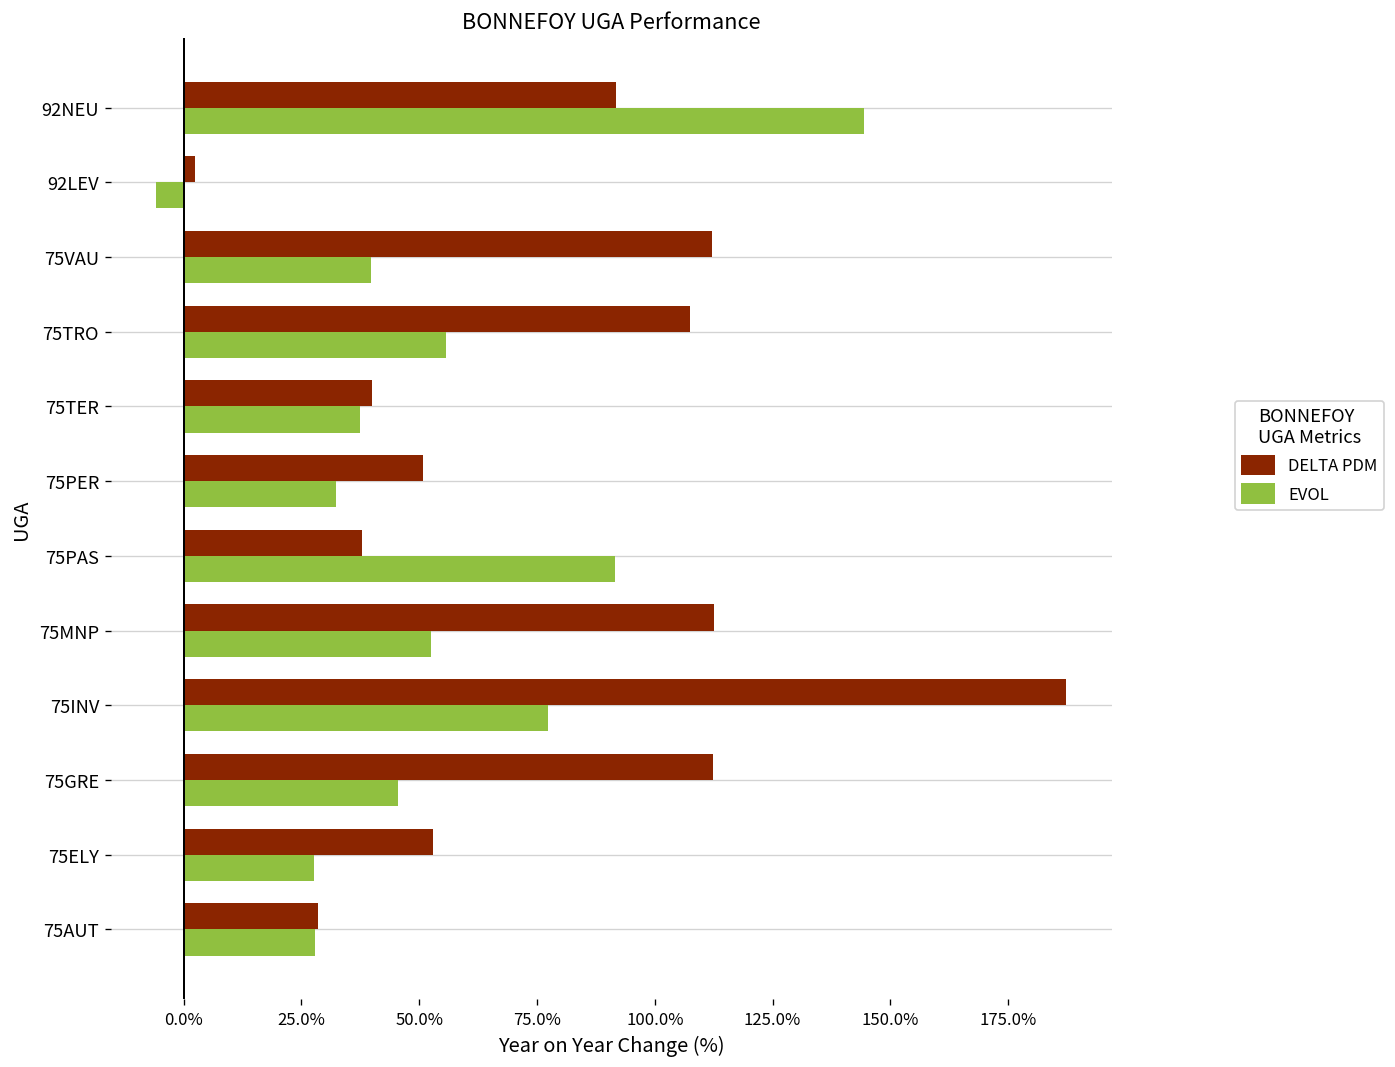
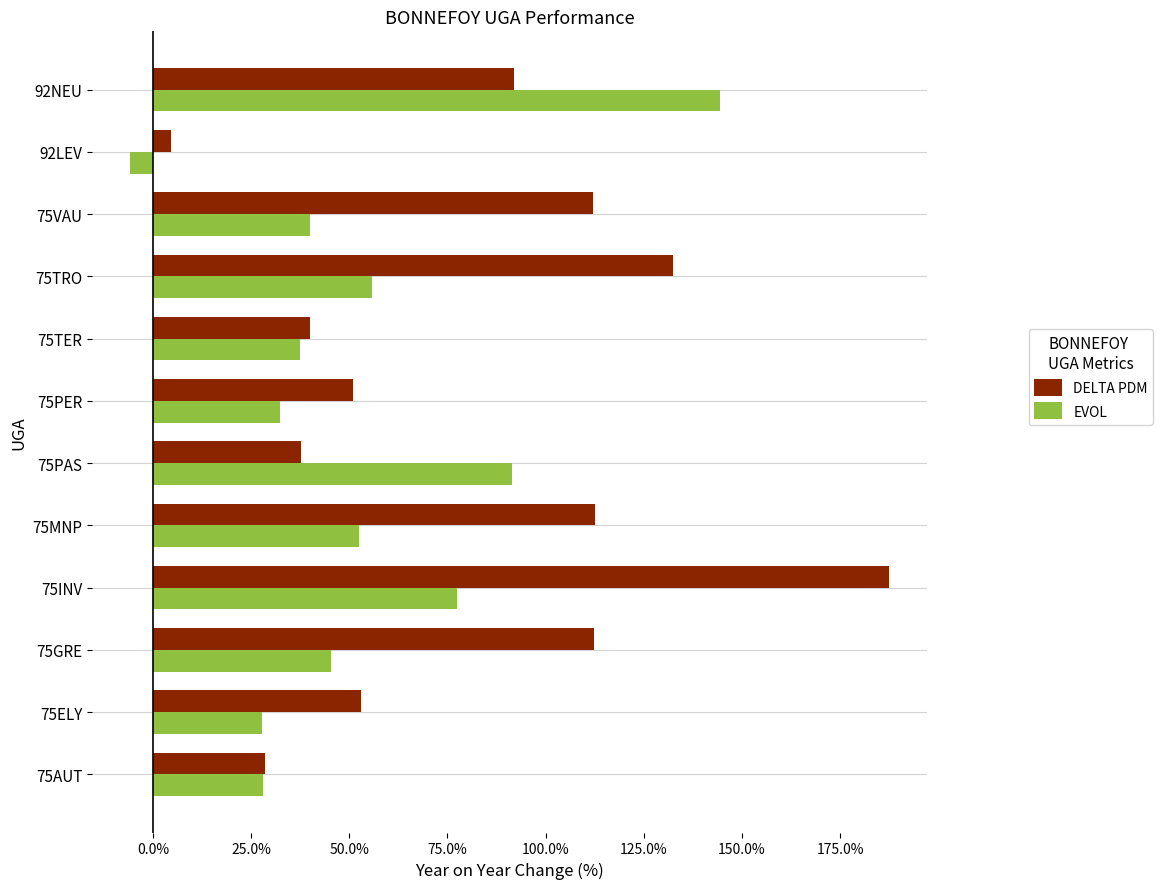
  {
    "DELTA PDM": {
      "92NEU": "92%",
-     "92LEV": "2%",
+     "92LEV": "5%",
      "75VAU": "112%",
-     "75TRO": "107%",
+     "75TRO": "133%",
      "75TER": "40%",
      "75PER": "51%",
      "75PAS": "38%",
      "75MNP": "113%",
      "75INV": "187%",
      "75GRE": "112%",
      "75ELY": "53%",
      "75AUT": "28%"
    },
    "EVOL": {
      "92NEU": "144%",
      "92LEV": "-6%",
      "75VAU": "40%",
      "75TRO": "56%",
      "75TER": "37%",
      "75PER": "32%",
      "75PAS": "91%",
      "75MNP": "52%",
      "75INV": "77%",
      "75GRE": "45%",
      "75ELY": "28%",
      "75AUT": "28%"
    }
  }
